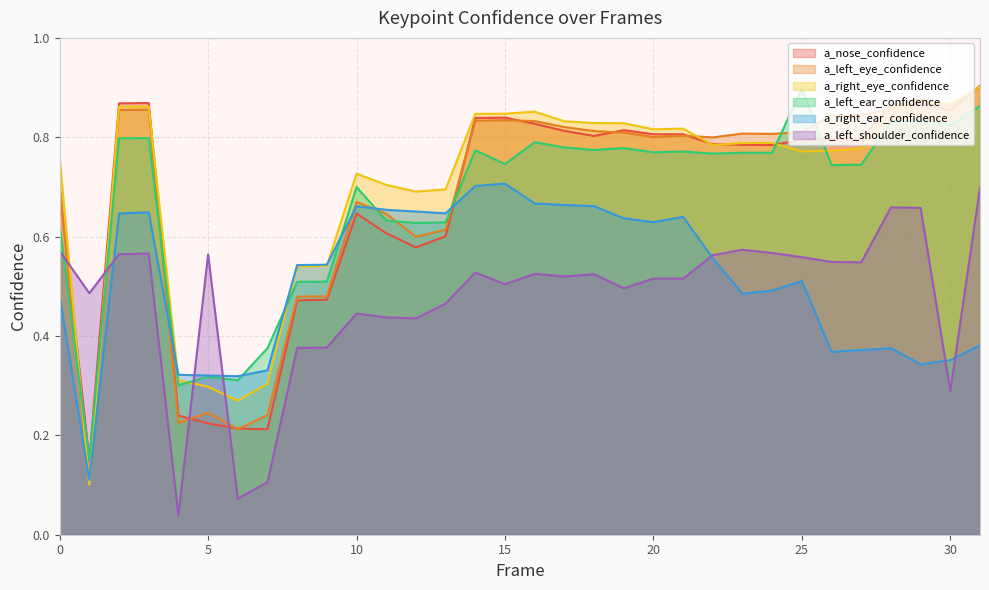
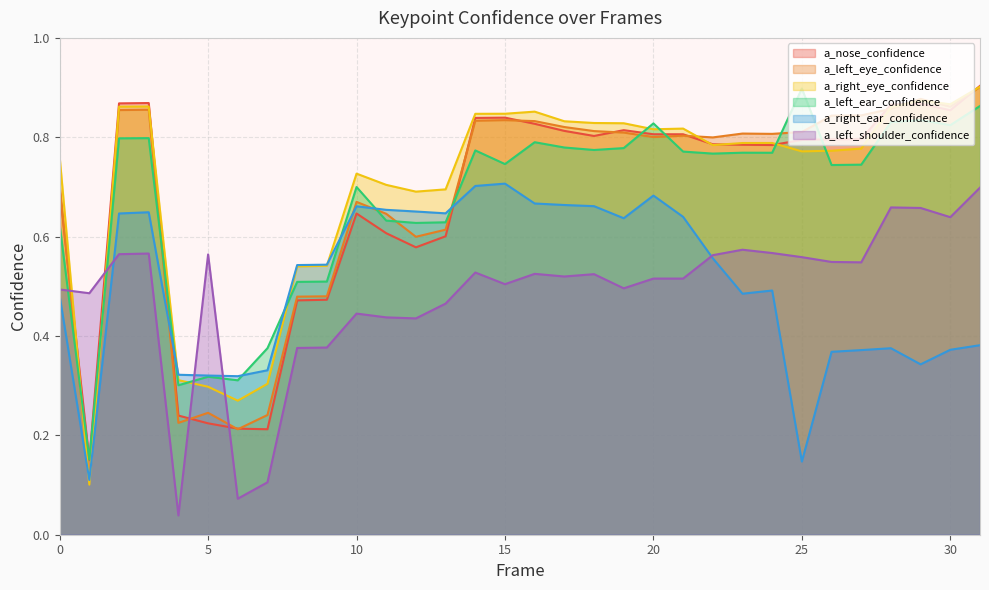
  {
    "a_left_ear_confidence": {
      "0": 0.62,
      "10": 0.70,
      "15": 0.75,
-     "20": 0.77
+     "20": 0.83
    },
    "a_right_ear_confidence": {
      "0": 0.48,
      "10": 0.66,
      "15": 0.71,
-     "20": 0.63,
-     "25": 0.51,
-     "30": 0.35
+     "20": 0.68,
+     "25": 0.15,
+     "30": 0.37
    },
    "a_left_shoulder_confidence": {
-     "0": 0.57,
+     "0": 0.49,
      "5": 0.56,
      "10": 0.45,
      "15": 0.50,
      "20": 0.52,
      "25": 0.56,
-     "30": 0.29
+     "30": 0.64
    }
  }
